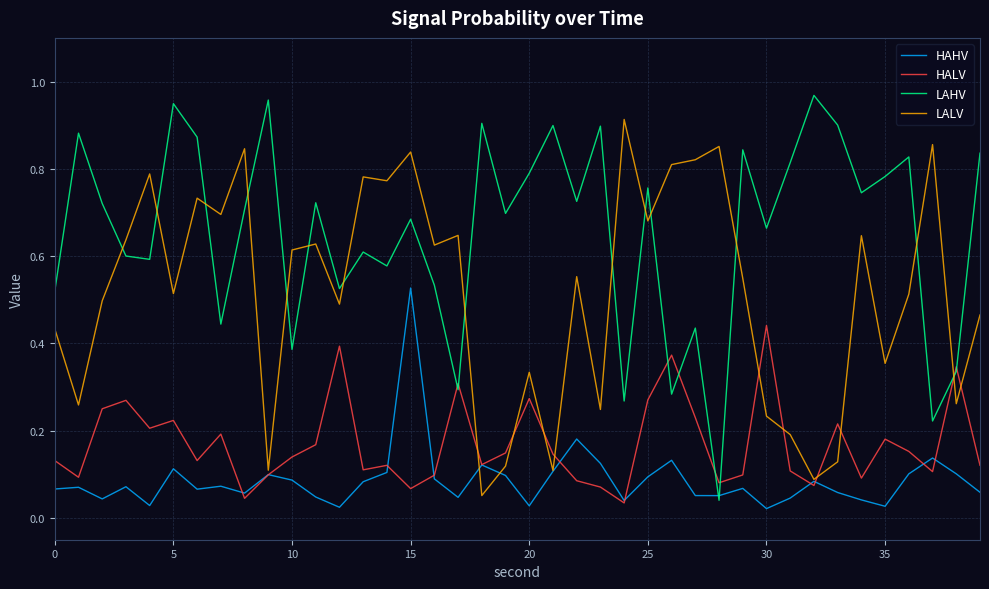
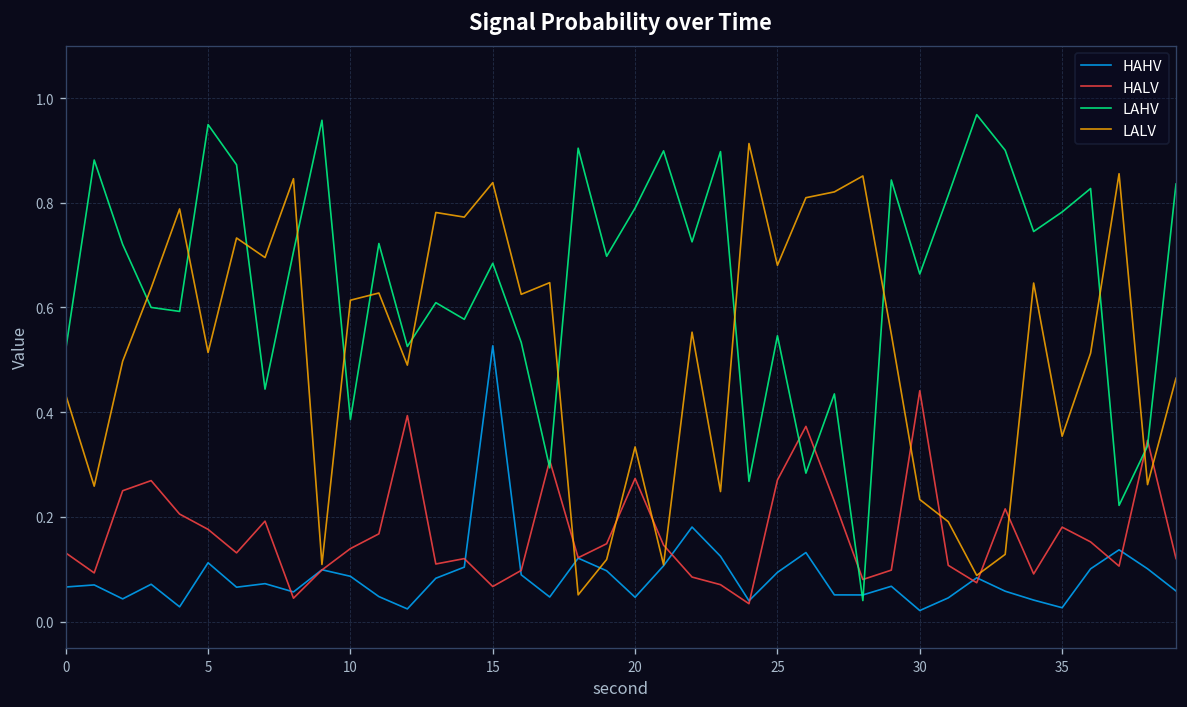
  {
    "HAHV": {
      "0": 0.07,
      "5": 0.11,
      "10": 0.09,
      "15": 0.53,
-     "20": 0.03,
+     "20": 0.05,
      "25": 0.09,
      "30": 0.02,
      "35": 0.03
    },
    "HALV": {
      "0": 0.13,
-     "5": 0.22,
+     "5": 0.18,
      "10": 0.14,
      "15": 0.07,
      "20": 0.27,
      "25": 0.27,
      "30": 0.44,
      "35": 0.18
    },
    "LAHV": {
      "0": 0.52,
      "5": 0.95,
      "10": 0.39,
      "15": 0.68,
      "20": 0.79,
-     "25": 0.76,
+     "25": 0.55,
      "30": 0.66,
      "35": 0.78
    },
    "LALV": {
      "0": 0.43,
      "5": 0.51,
      "10": 0.61,
      "15": 0.84,
      "20": 0.33,
      "25": 0.68,
      "30": 0.23,
      "35": 0.35
    }
  }
